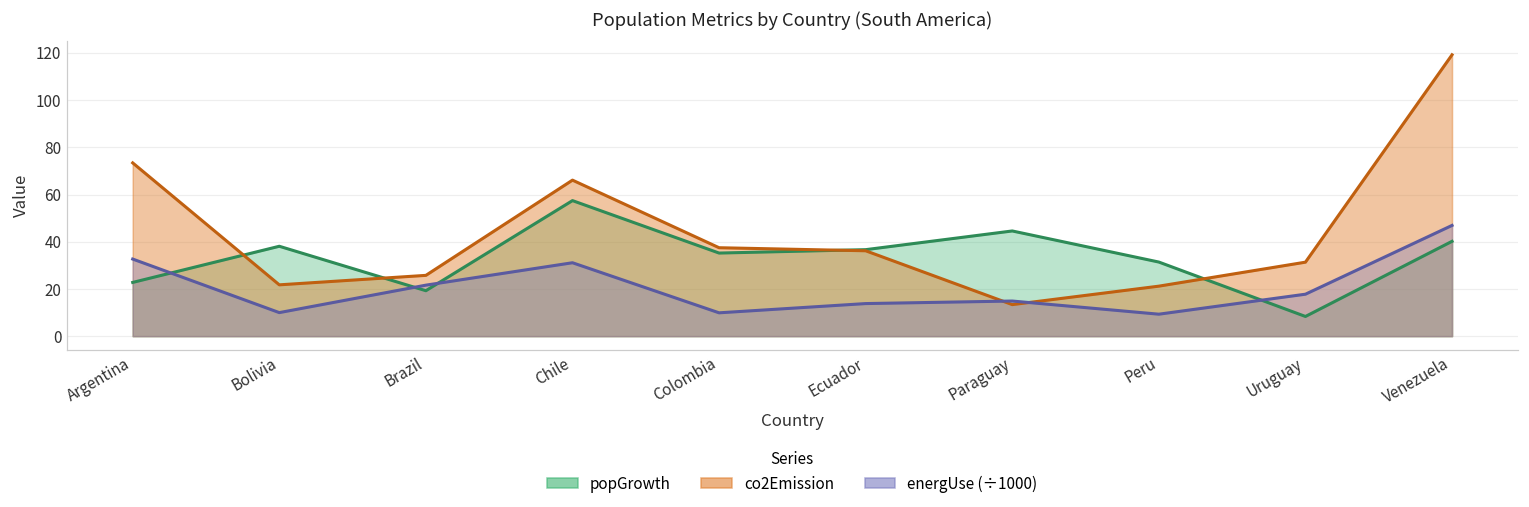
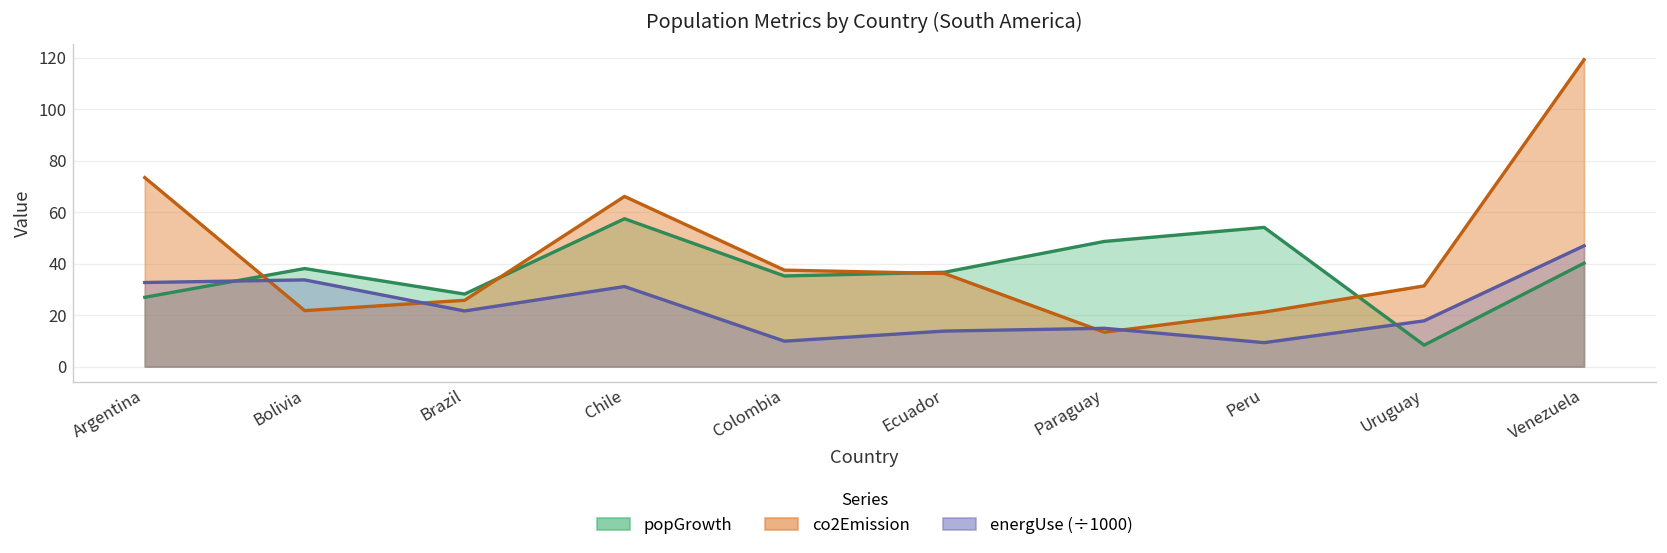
  {
    "popGrowth": {
-     "Argentina": 23,
+     "Argentina": 27,
      "Bolivia": 38,
-     "Brazil": 19,
+     "Brazil": 28,
      "Chile": 57,
      "Colombia": 35,
-     "Paraguay": 45,
-     "Peru": 31,
+     "Paraguay": 49,
+     "Peru": 54,
      "Uruguay": 8,
      "Venezuela": 40
    },
    "co2Emission": {
      "Argentina": 73,
      "Bolivia": 22,
      "Brazil": 26,
      "Chile": 66,
      "Colombia": 37,
      "Paraguay": 13,
      "Peru": 21,
      "Uruguay": 31,
      "Venezuela": 119
    },
    "energUse (÷1000)": {
      "Argentina": 33,
-     "Bolivia": 10,
+     "Bolivia": 34,
      "Brazil": 22,
      "Chile": 31,
      "Colombia": 10,
      "Ecuador": 14,
      "Paraguay": 15,
      "Peru": 9,
      "Uruguay": 18,
      "Venezuela": 47
    }
  }
